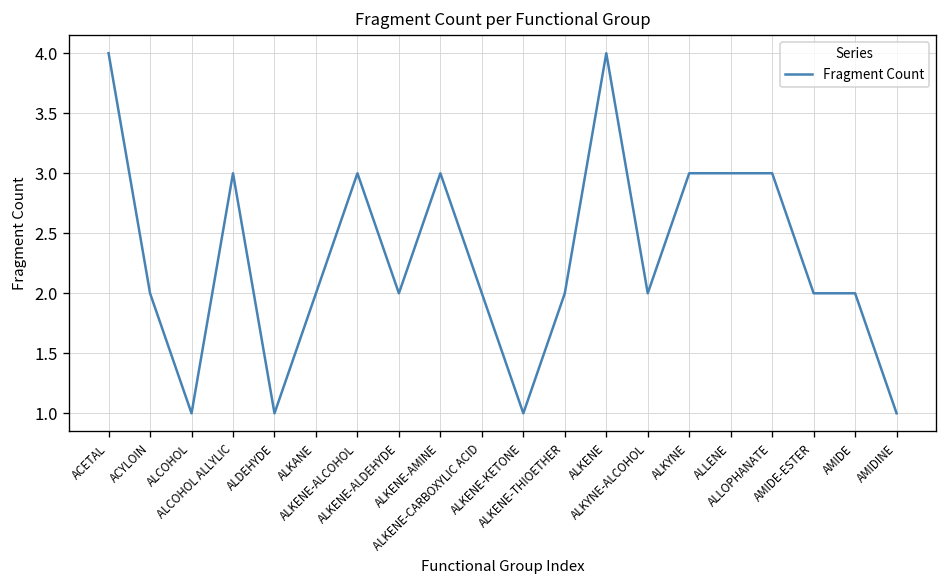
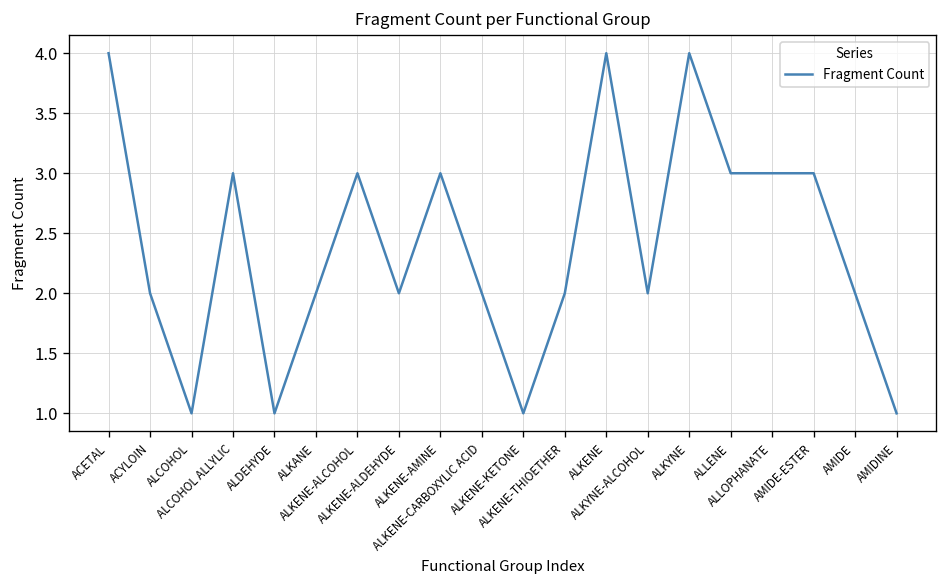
  {
    "ACETAL": 4,
    "ACYLOIN": 2,
    "ALCOHOL": 1,
    "ALCOHOL ALLYLIC": 3,
    "ALDEHYDE": 1,
    "ALKANE": 2,
    "ALKENE-ALCOHOL": 3,
    "ALKENE-ALDEHYDE": 2,
    "ALKENE-AMINE": 3,
    "ALKENE-CARBOXYLIC ACID": 2,
    "ALKENE-KETONE": 1,
    "ALKENE-THIOETHER": 2,
    "ALKENE": 4,
    "ALKYNE-ALCOHOL": 2,
-   "ALKYNE": 3,
+   "ALKYNE": 4,
    "ALLENE": 3,
    "ALLOPHANATE": 3,
-   "AMIDE-ESTER": 2,
+   "AMIDE-ESTER": 3,
    "AMIDE": 2,
    "AMIDINE": 1
  }
